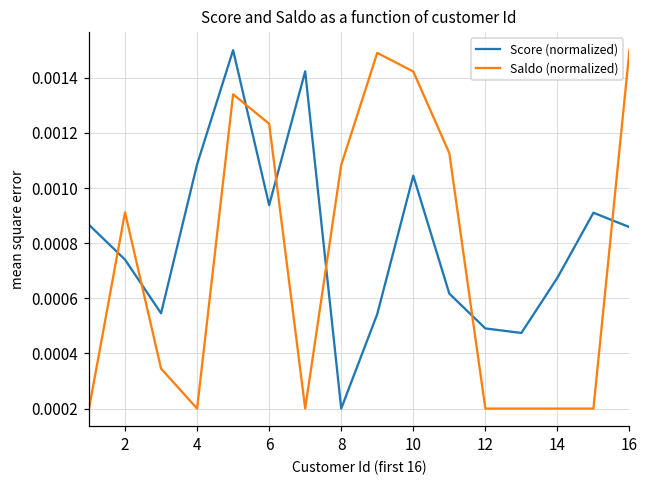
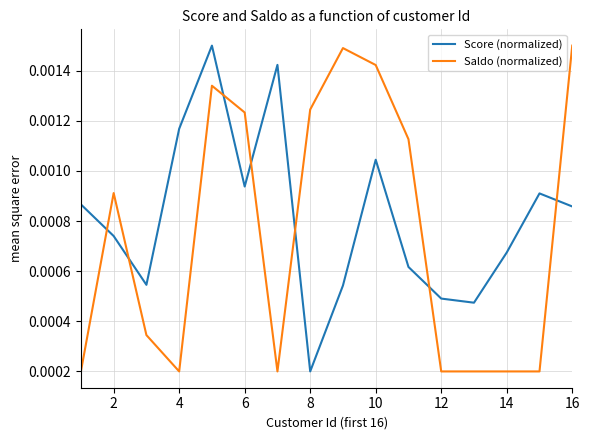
  {
    "Score (normalized)": {
      "2": 0.00074,
-     "4": 0.00109,
+     "4": 0.00117,
      "6": 0.00094,
      "8": 0.00020,
      "10": 0.00104,
      "12": 0.00049,
      "14": 0.00067,
      "16": 0.00086
    },
    "Saldo (normalized)": {
      "2": 0.00091,
      "4": 0.00020,
      "6": 0.00123,
-     "8": 0.00108,
+     "8": 0.00124,
      "10": 0.00142,
      "12": 0.00020,
      "14": 0.00020,
      "16": 0.00150
    }
  }
